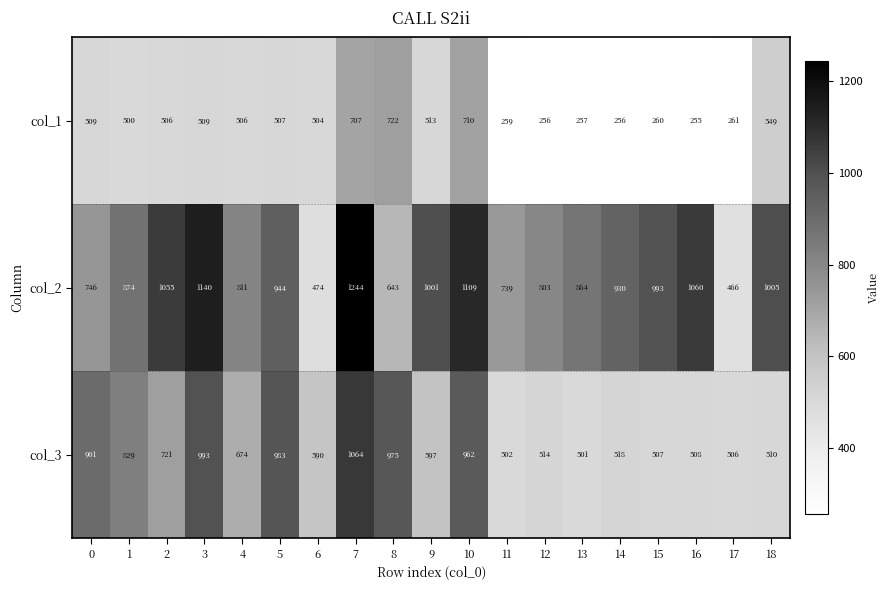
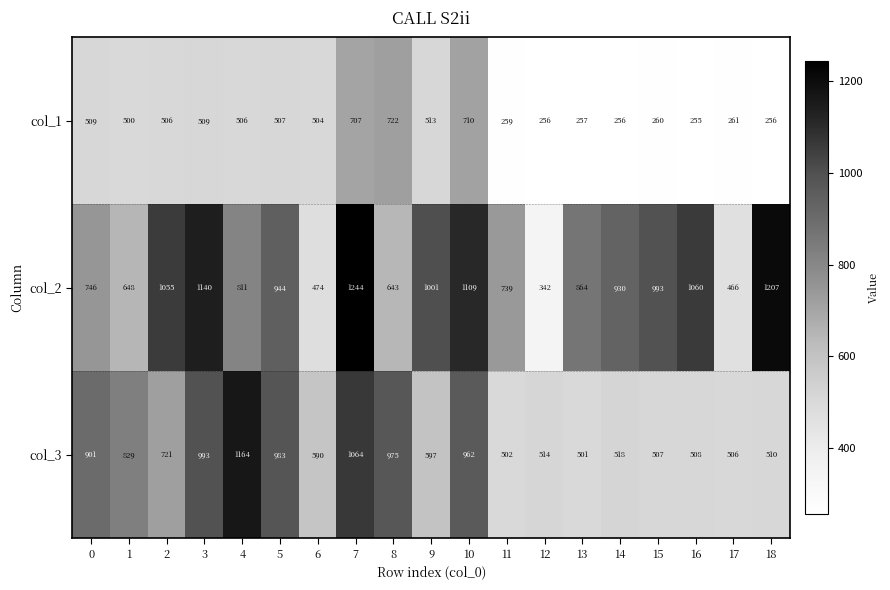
  {
    "col_1": {
      "0": 509,
      "1": 500,
      "2": 506,
      "3": 509,
      "4": 506,
      "5": 507,
      "6": 504,
      "7": 707,
      "8": 722,
      "9": 513,
      "10": 710,
      "11": 259,
      "12": 256,
      "13": 257,
      "14": 256,
      "15": 260,
      "16": 255,
      "17": 261,
-     "18": 549
+     "18": 256
    },
    "col_2": {
      "0": 746,
-     "1": 874,
+     "1": 648,
      "2": 1055,
      "3": 1140,
      "4": 811,
      "5": 944,
      "6": 474,
      "7": 1244,
      "8": 643,
      "9": 1001,
      "10": 1109,
      "11": 739,
-     "12": 803,
+     "12": 342,
      "13": 864,
      "14": 930,
      "15": 993,
      "16": 1060,
      "17": 466,
-     "18": 1005
+     "18": 1207
    },
    "col_3": {
      "0": 901,
      "1": 829,
      "2": 721,
      "3": 993,
-     "4": 674,
+     "4": 1164,
      "5": 983,
      "6": 590,
      "7": 1064,
      "8": 975,
      "9": 597,
      "10": 962,
      "11": 502,
      "12": 514,
      "13": 501,
      "14": 518,
      "15": 507,
      "16": 508,
      "17": 506,
      "18": 510
    }
  }
